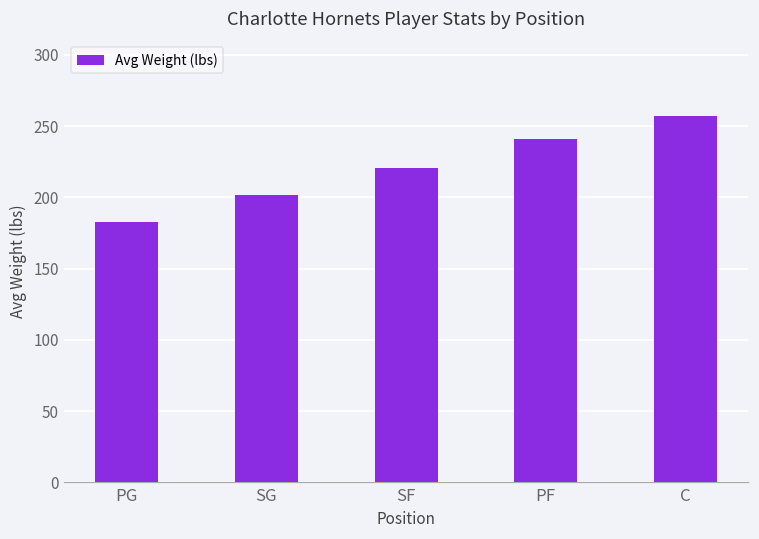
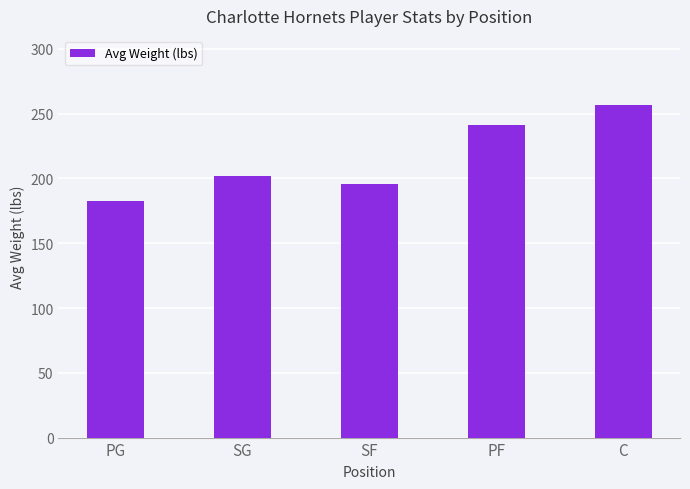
  {
    "PG": 183,
    "SG": 202,
-   "SF": 221,
+   "SF": 196,
    "PF": 241,
    "C": 257
  }
